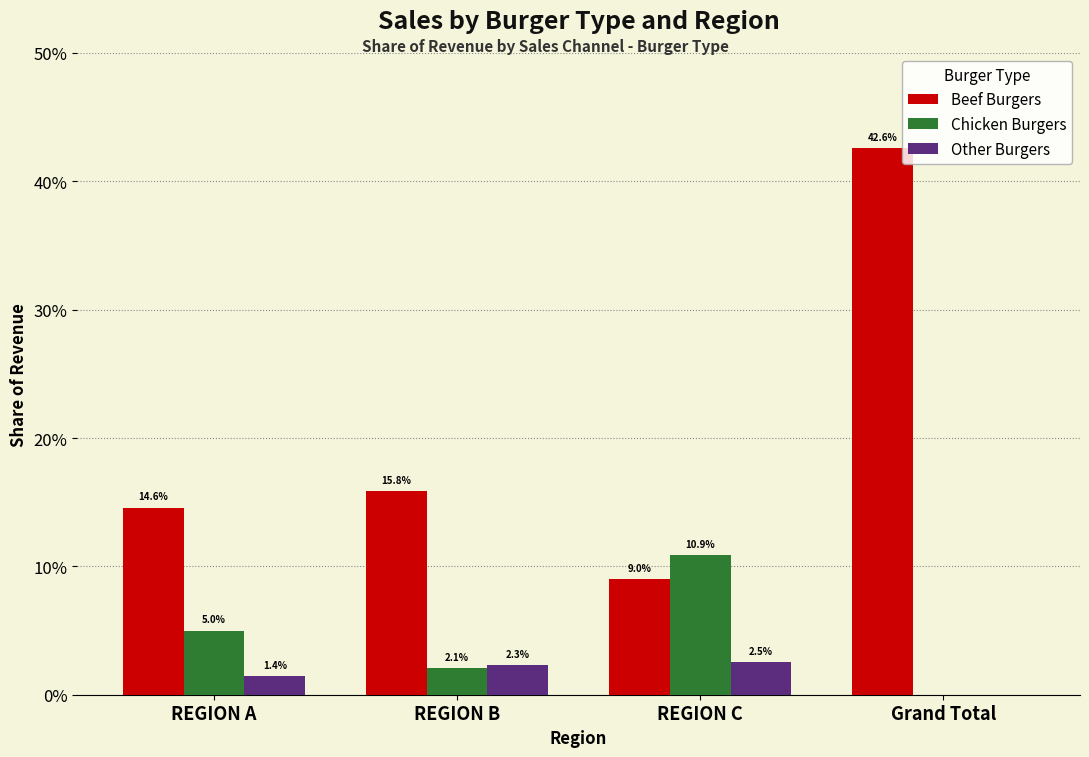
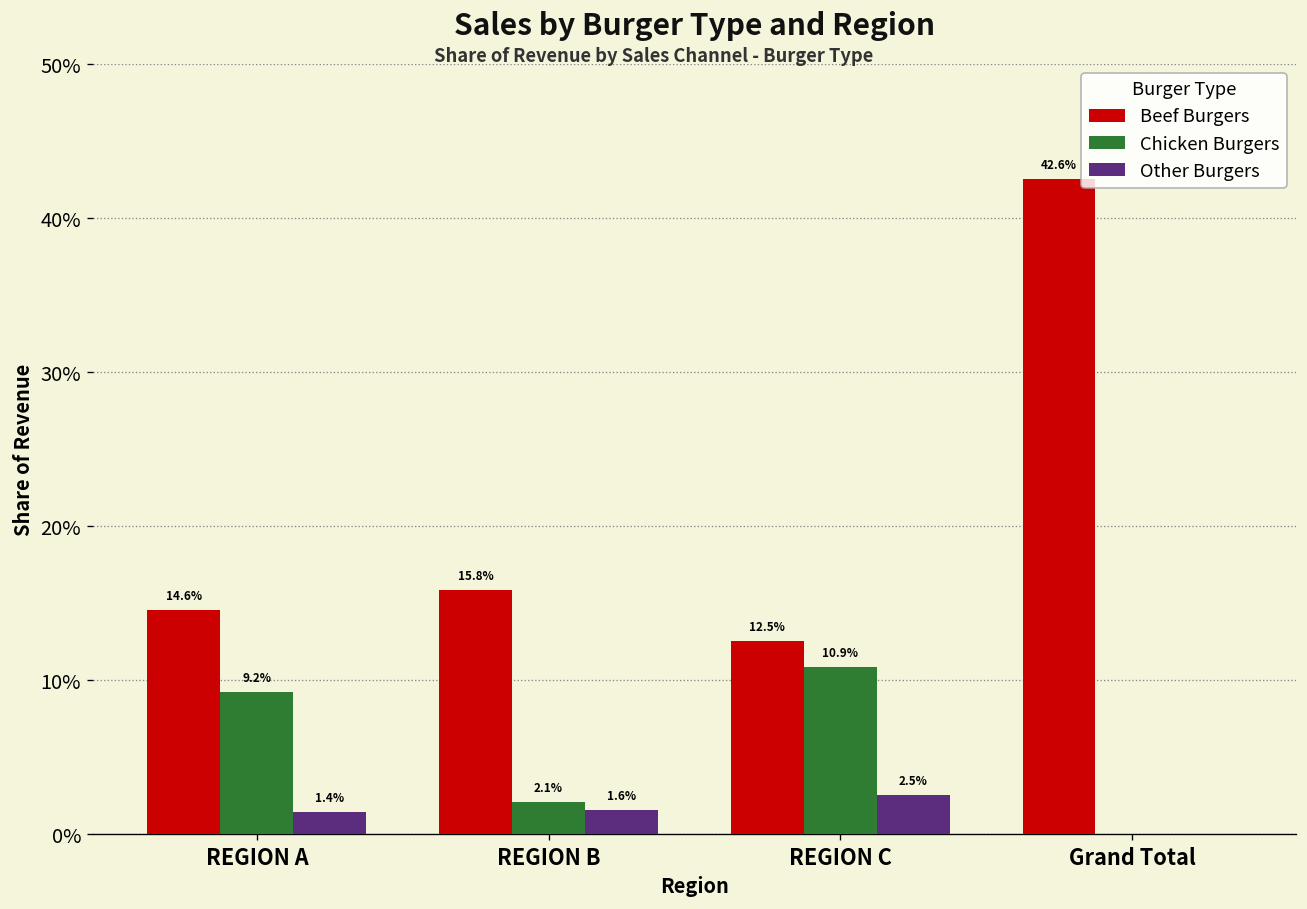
  {
    "Beef Burgers": {
      "REGION A": "14.6%",
      "REGION B": "15.8%",
-     "REGION C": "9.0%",
+     "REGION C": "12.5%",
      "Grand Total": "42.6%"
    },
    "Chicken Burgers": {
-     "REGION A": "5.0%",
+     "REGION A": "9.2%",
      "REGION B": "2.1%",
      "REGION C": "10.9%"
    },
    "Other Burgers": {
      "REGION A": "1.4%",
-     "REGION B": "2.3%",
+     "REGION B": "1.6%",
      "REGION C": "2.5%"
    }
  }
